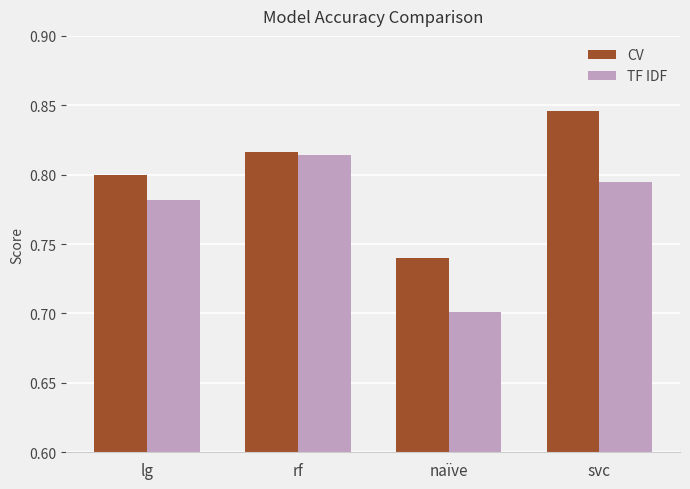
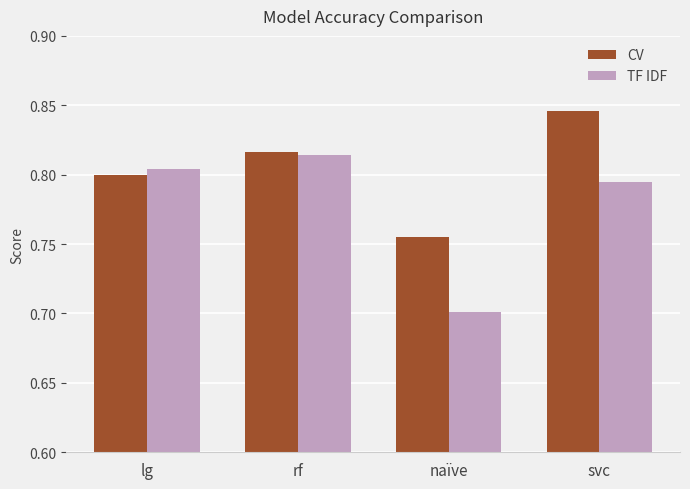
  {
    "CV": {
      "lg": 0.800,
      "rf": 0.816,
-     "naïve": 0.740,
+     "naïve": 0.755,
      "svc": 0.846
    },
    "TF IDF": {
-     "lg": 0.782,
+     "lg": 0.804,
      "rf": 0.814,
      "naïve": 0.701,
      "svc": 0.795
    }
  }
